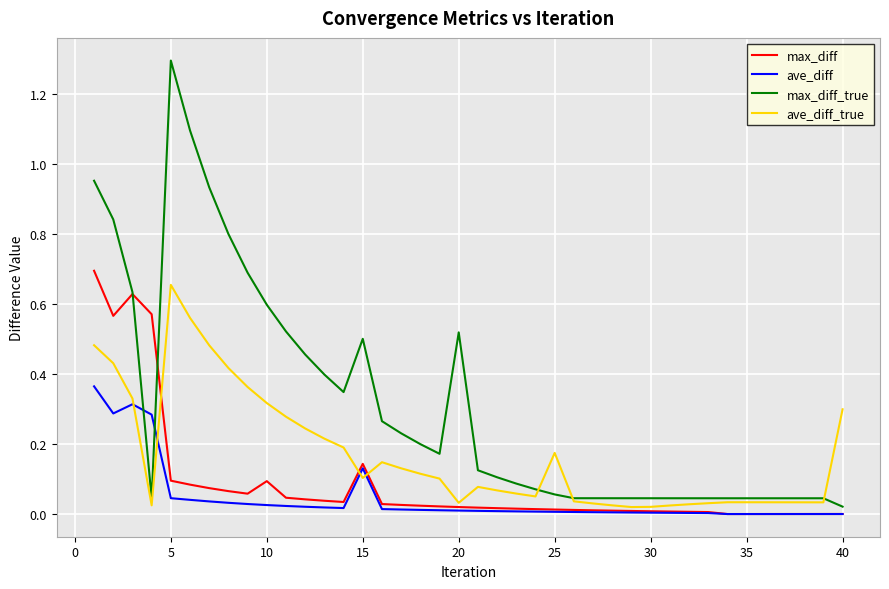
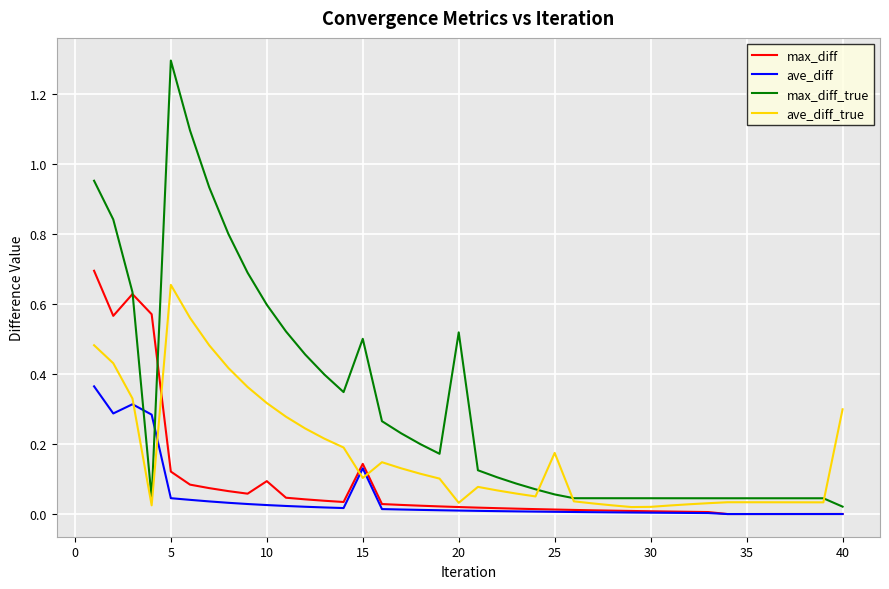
  {
    "max_diff": {
-     "5": 0.10,
+     "5": 0.12,
      "10": 0.09,
      "15": 0.14,
      "20": 0.02
    },
    "ave_diff": {
      "5": 0.05,
      "10": 0.03,
      "15": 0.13,
      "20": 0.01
    },
    "max_diff_true": {
      "5": 1.29,
      "10": 0.60,
      "15": 0.50,
      "20": 0.52,
      "25": 0.06,
      "30": 0.05,
      "35": 0.05,
      "40": 0.02
    },
    "ave_diff_true": {
      "5": 0.65,
      "10": 0.32,
      "15": 0.10,
      "20": 0.03,
      "25": 0.17,
      "30": 0.02,
      "35": 0.03,
      "40": 0.30
    }
  }
